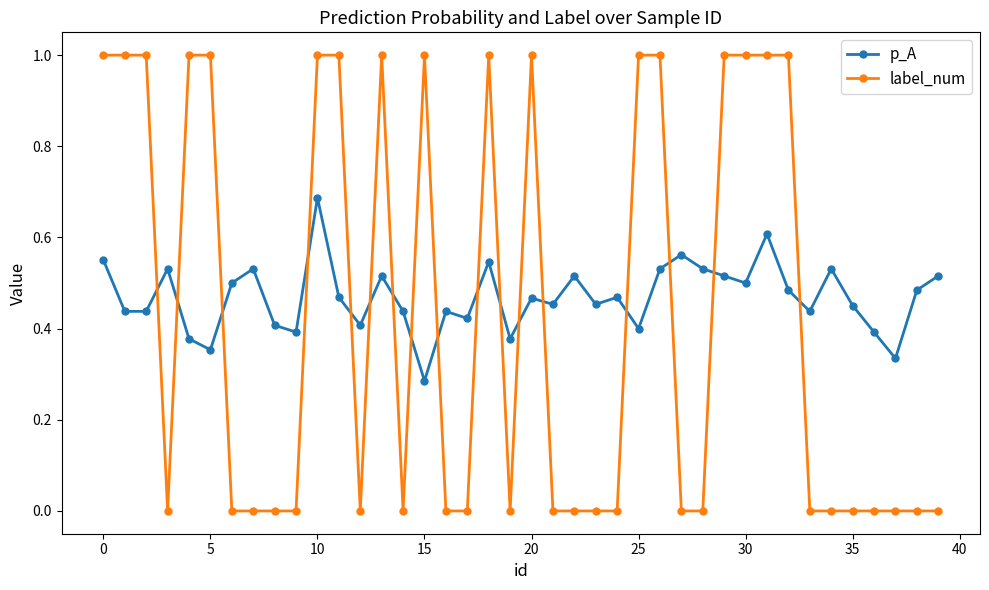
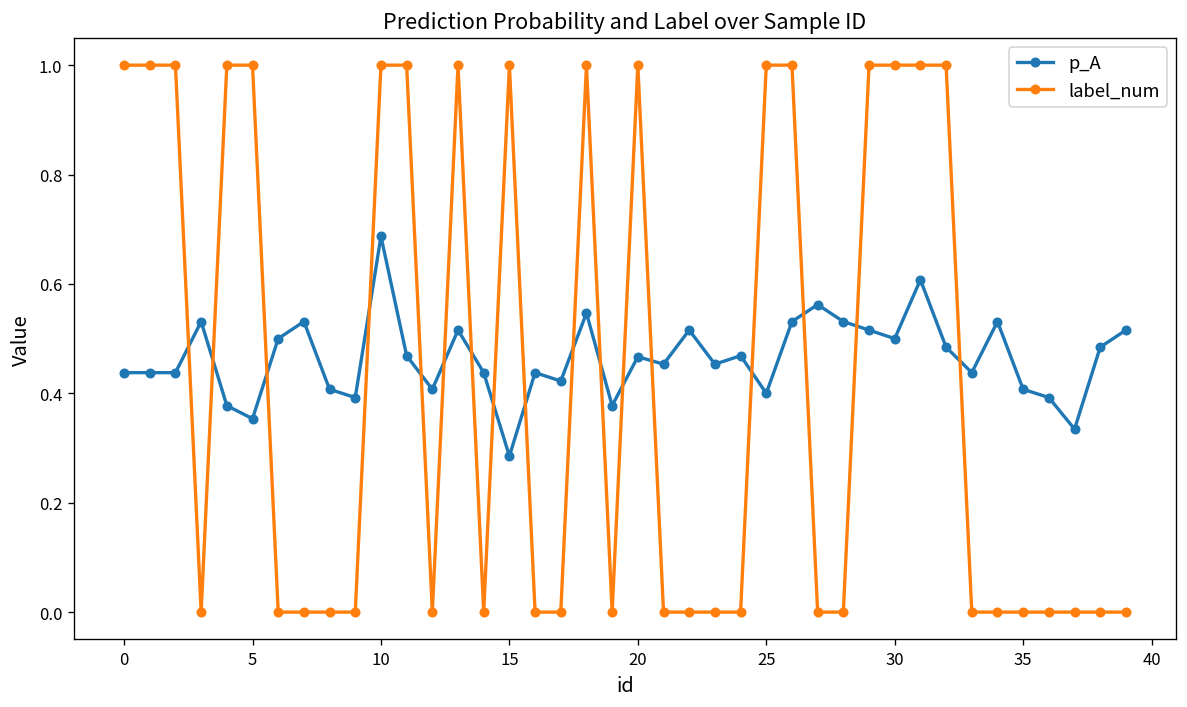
  {
    "p_A": {
-     "0": 0.55,
+     "0": 0.44,
      "5": 0.35,
      "10": 0.69,
      "15": 0.29,
      "20": 0.47,
      "25": 0.40,
      "30": 0.50,
-     "35": 0.45
+     "35": 0.41
    },
    "label_num": {
      "0": 1.00,
      "5": 1.00,
      "10": 1.00,
      "15": 1.00,
      "20": 1.00,
      "25": 1.00,
      "30": 1.00,
      "35": 0.00
    }
  }
